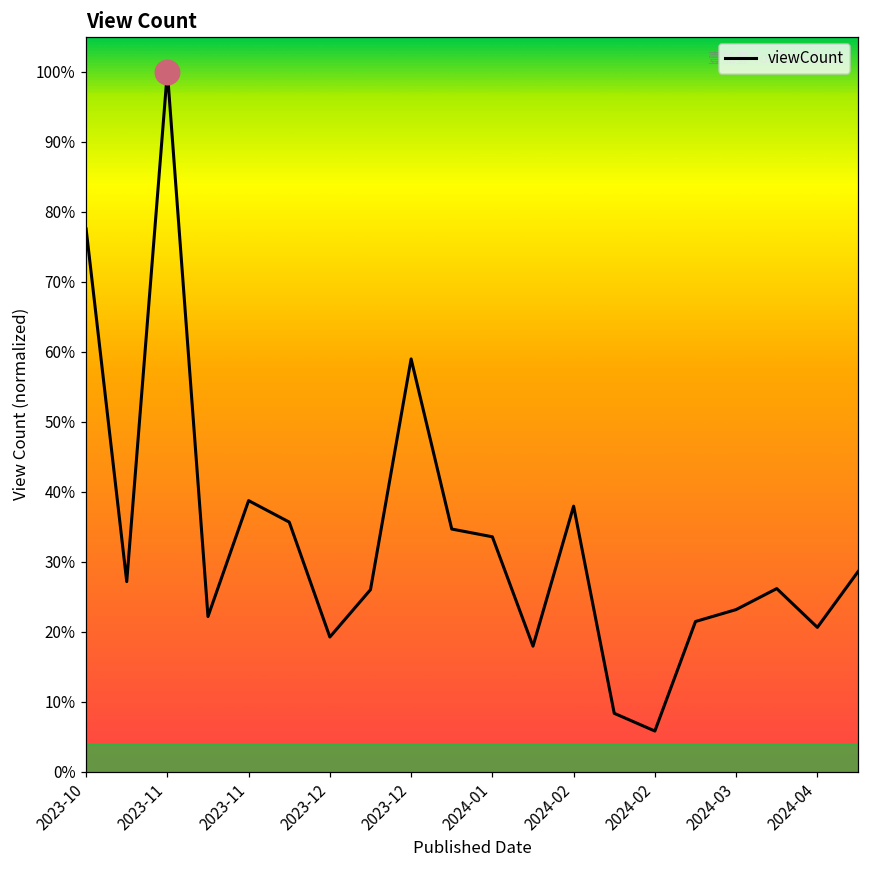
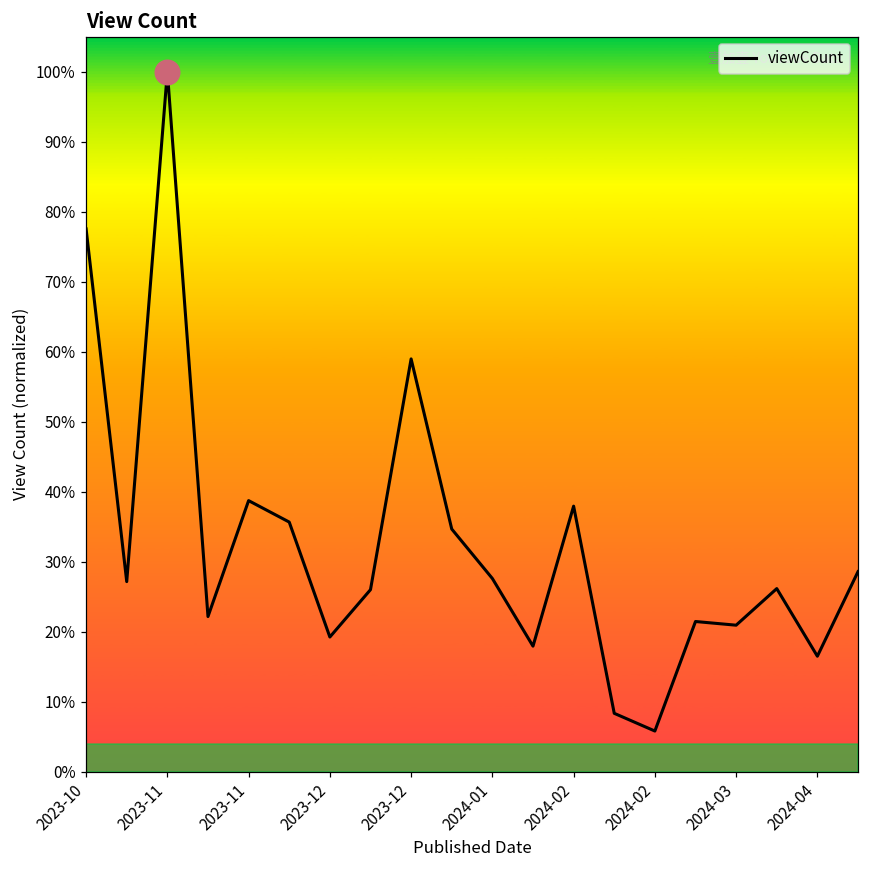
  {
    "viewCount": {
      "2023-10": "78%",
-     "2024-01": "34%",
-     "2024-03": "23%",
-     "2024-04": "21%"
+     "2024-01": "28%",
+     "2024-03": "21%",
+     "2024-04": "17%"
    }
  }
